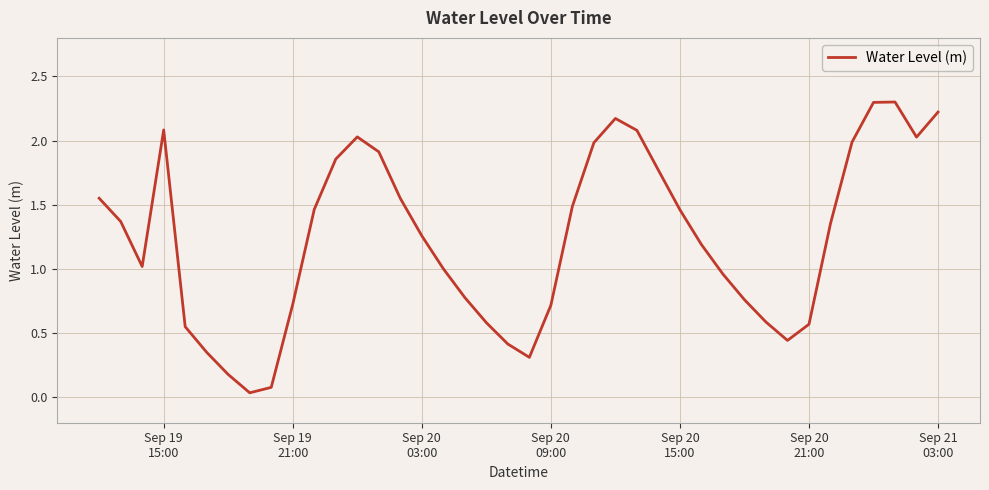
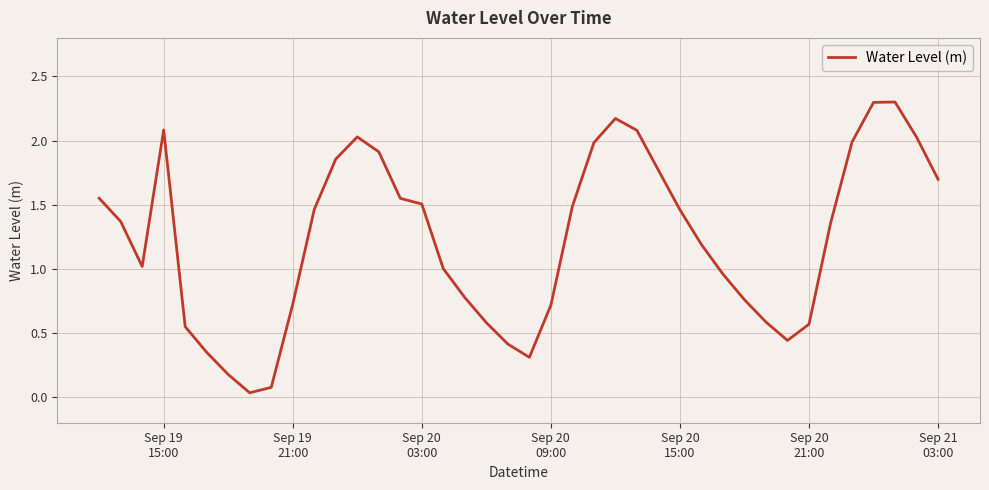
  {
    "Sep 19 15:00": 2.08,
    "Sep 19 21:00": 0.72,
-   "Sep 20 03:00": 1.26,
+   "Sep 20 03:00": 1.50,
    "Sep 20 09:00": 0.72,
    "Sep 20 15:00": 1.46,
    "Sep 20 21:00": 0.57,
-   "Sep 21 03:00": 2.22
+   "Sep 21 03:00": 1.70
  }
